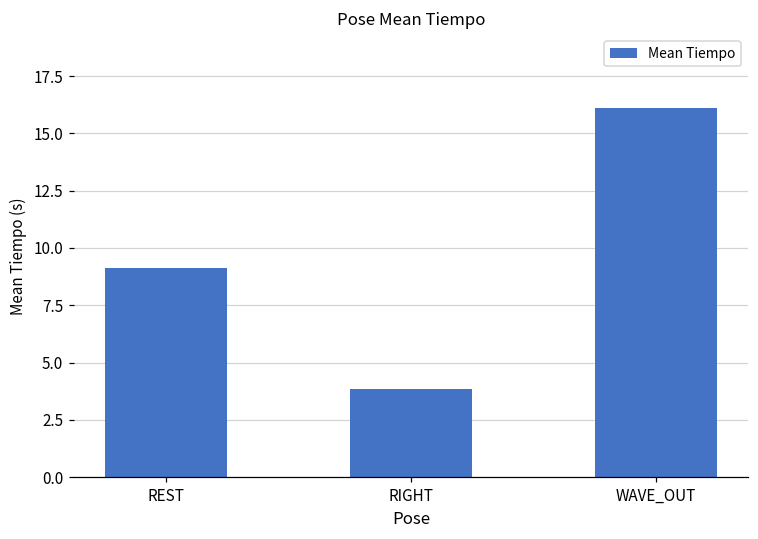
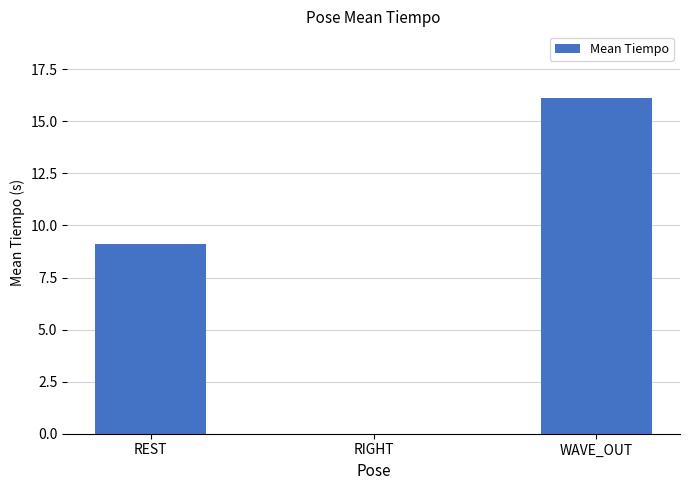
  {
    "REST": 9.1,
-   "RIGHT": 3.8,
+   "RIGHT": 0.0,
    "WAVE_OUT": 16.1
  }
